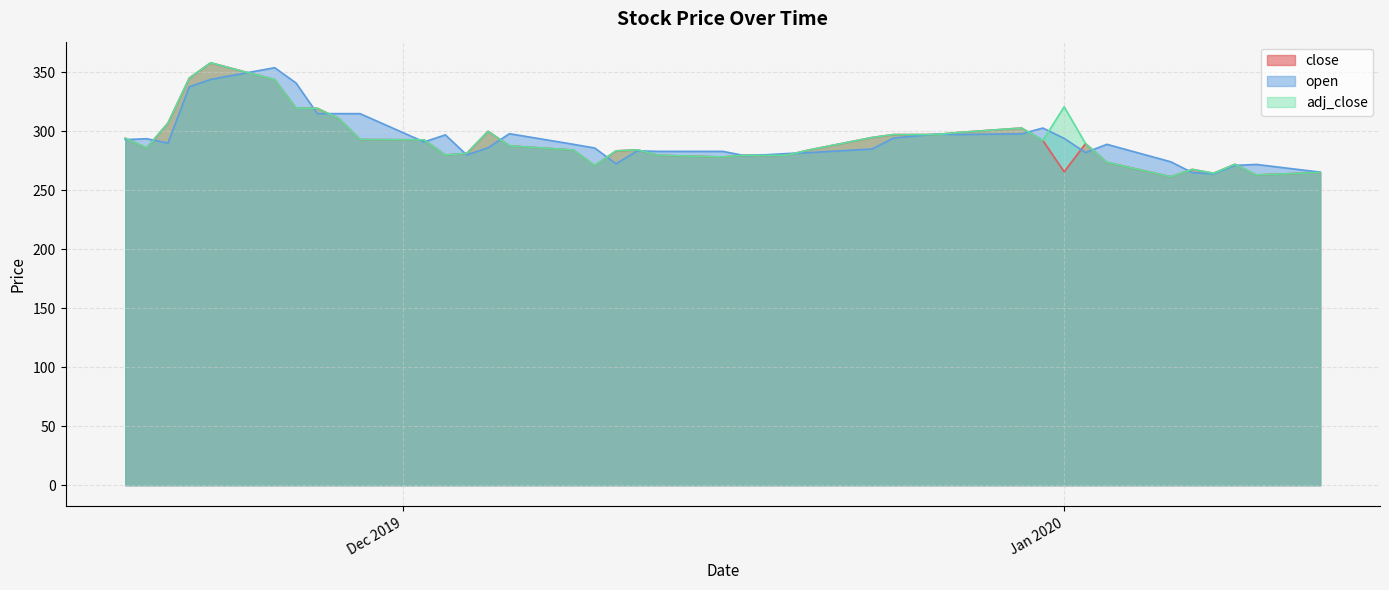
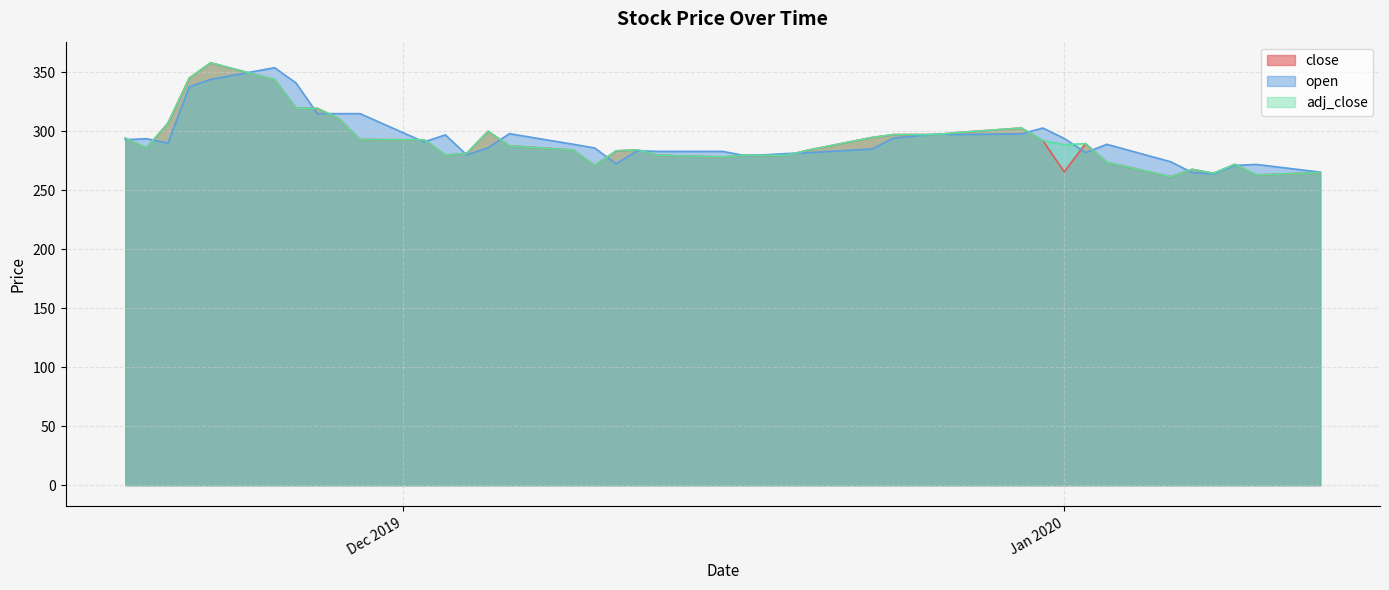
  {
    "close": {
      "Jan 2020": 266
    },
    "open": {
      "Jan 2020": 294
    },
    "adj_close": {
-     "Jan 2020": 321
+     "Jan 2020": 289
    }
  }
